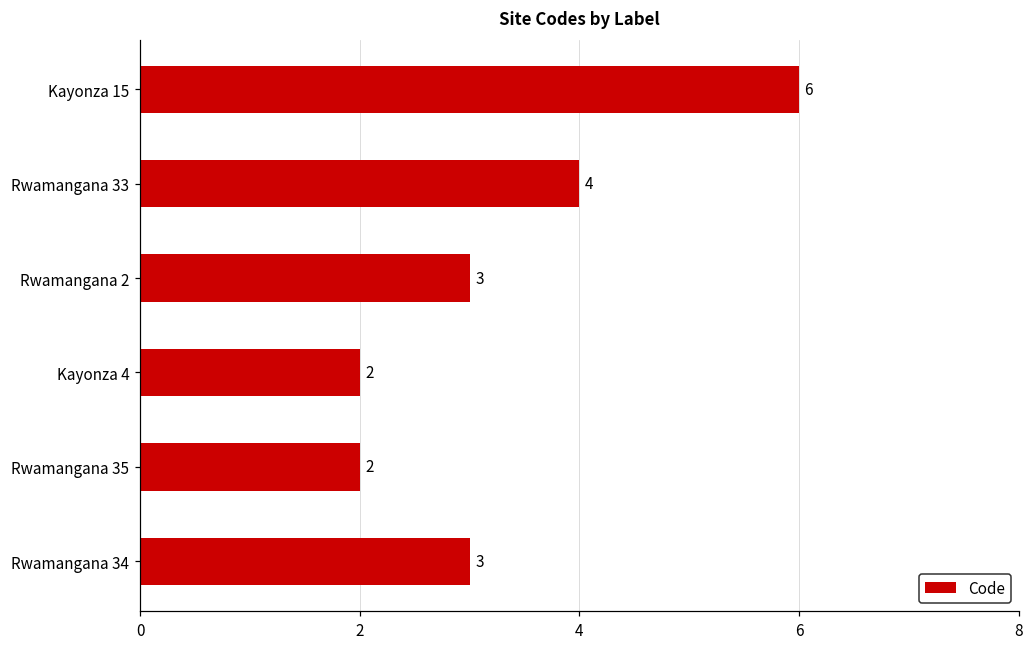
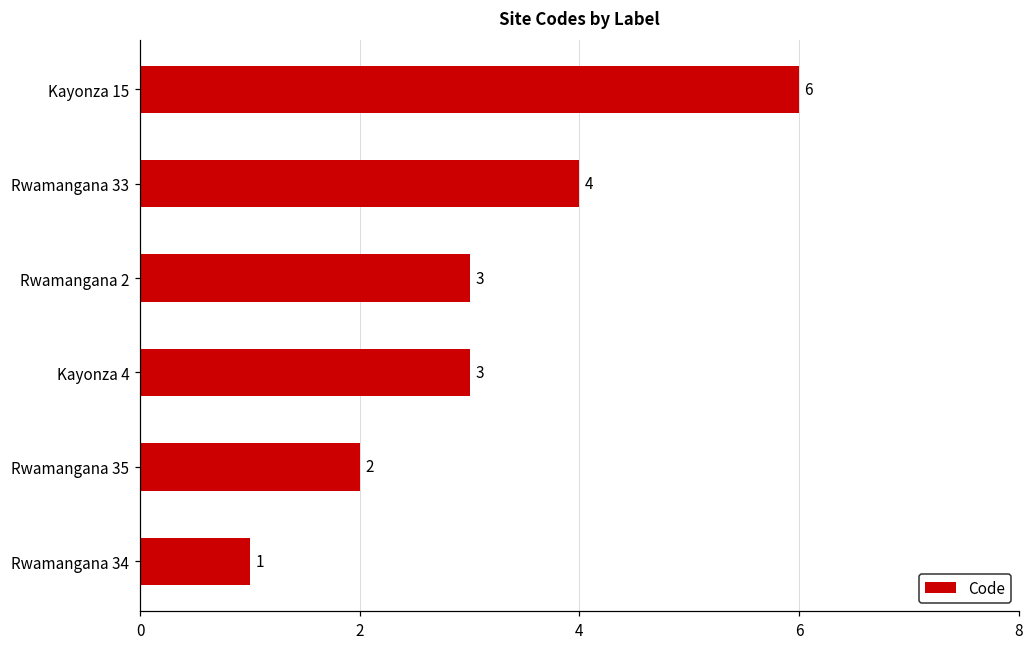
  {
    "Kayonza 15": 6,
    "Rwamangana 33": 4,
    "Rwamangana 2": 3,
-   "Kayonza 4": 2,
+   "Kayonza 4": 3,
    "Rwamangana 35": 2,
-   "Rwamangana 34": 3
+   "Rwamangana 34": 1
  }
